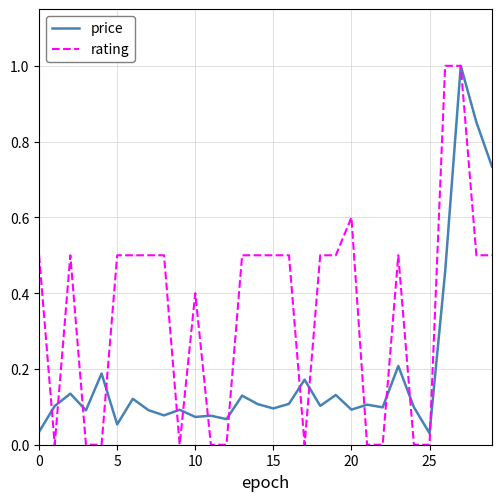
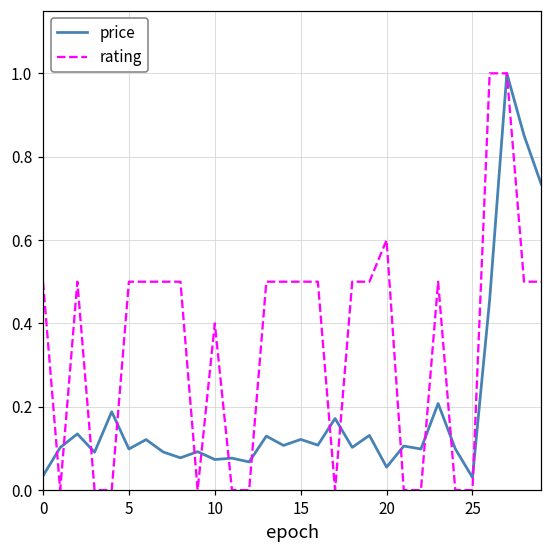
  {
    "price": {
      "0": 0.03,
-     "5": 0.05,
+     "5": 0.10,
      "10": 0.07,
-     "15": 0.10,
-     "20": 0.09,
+     "15": 0.12,
+     "20": 0.06,
      "25": 0.03
    },
    "rating": {
      "0": 0.50,
      "5": 0.50,
      "10": 0.40,
      "15": 0.50,
      "20": 0.60,
      "25": 0.00
    }
  }
